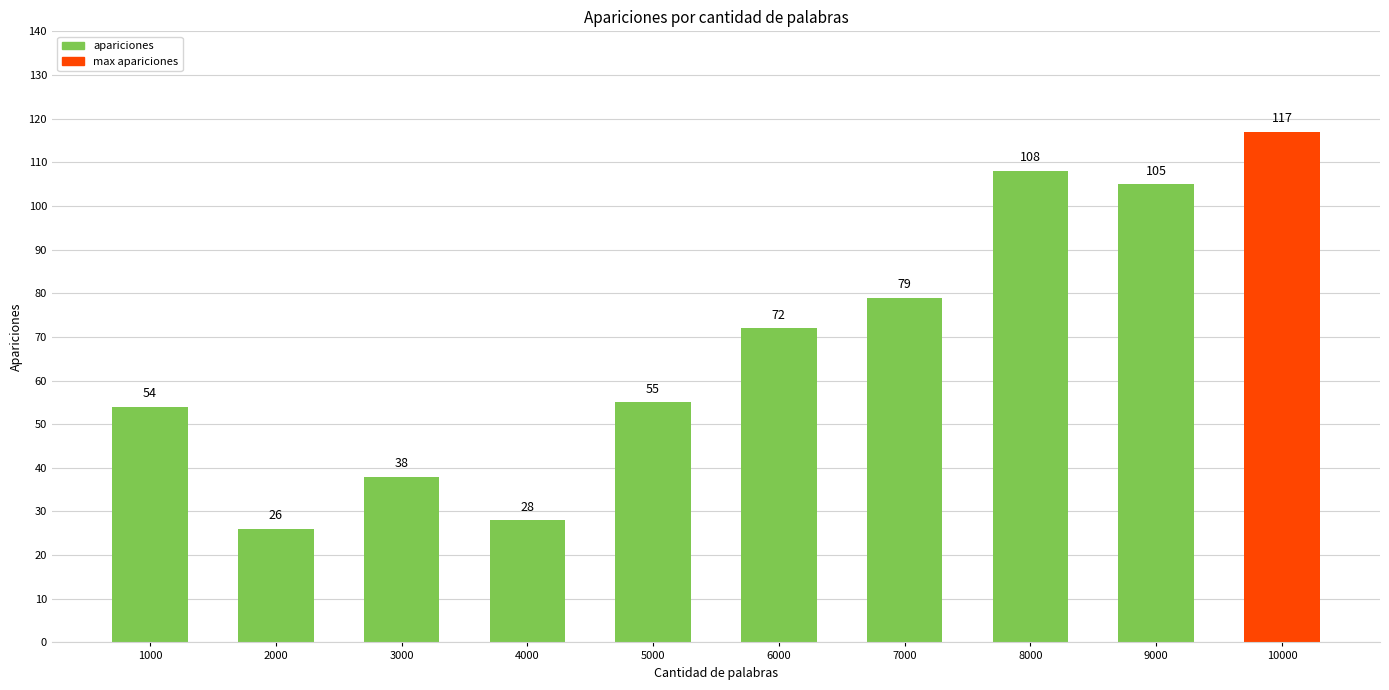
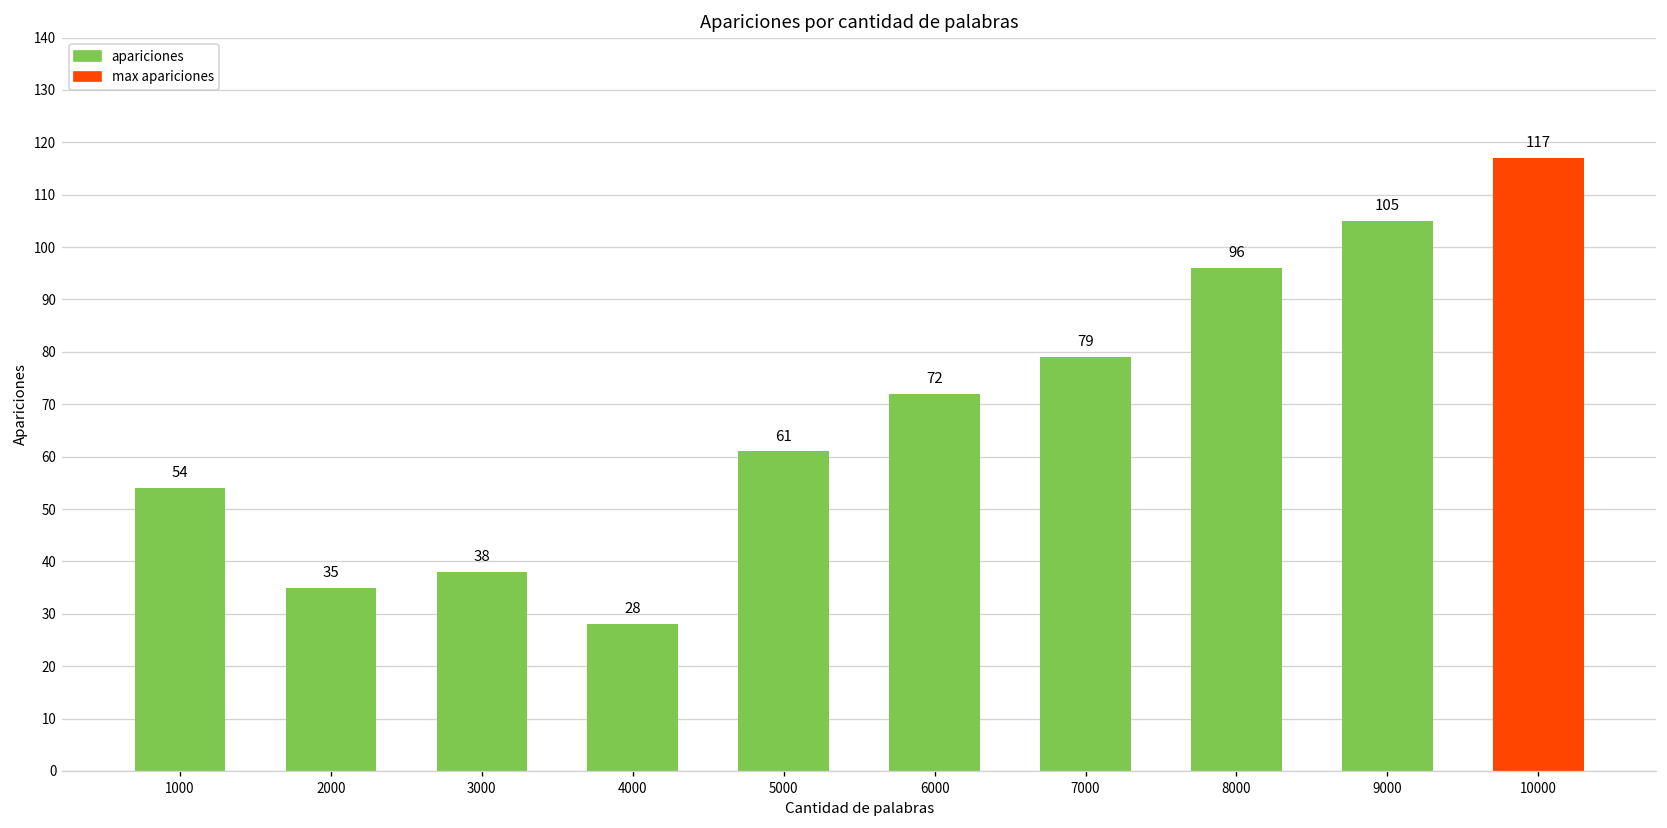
  {
    "1000": 54,
-   "2000": 26,
+   "2000": 35,
    "3000": 38,
    "4000": 28,
-   "5000": 55,
+   "5000": 61,
    "6000": 72,
    "7000": 79,
-   "8000": 108,
+   "8000": 96,
    "9000": 105,
    "10000": 117
  }
